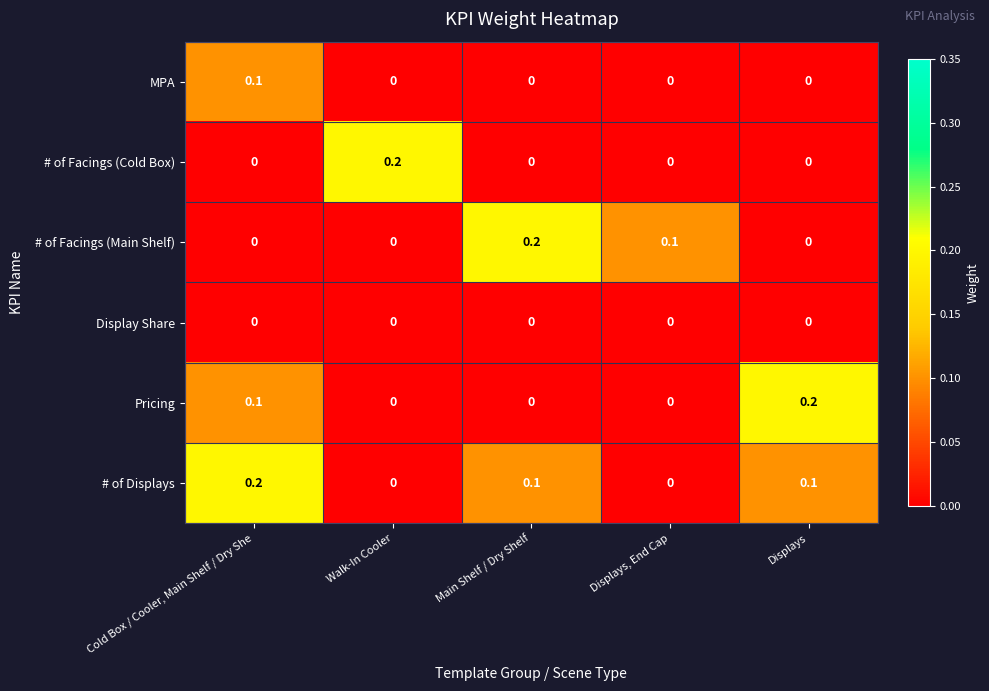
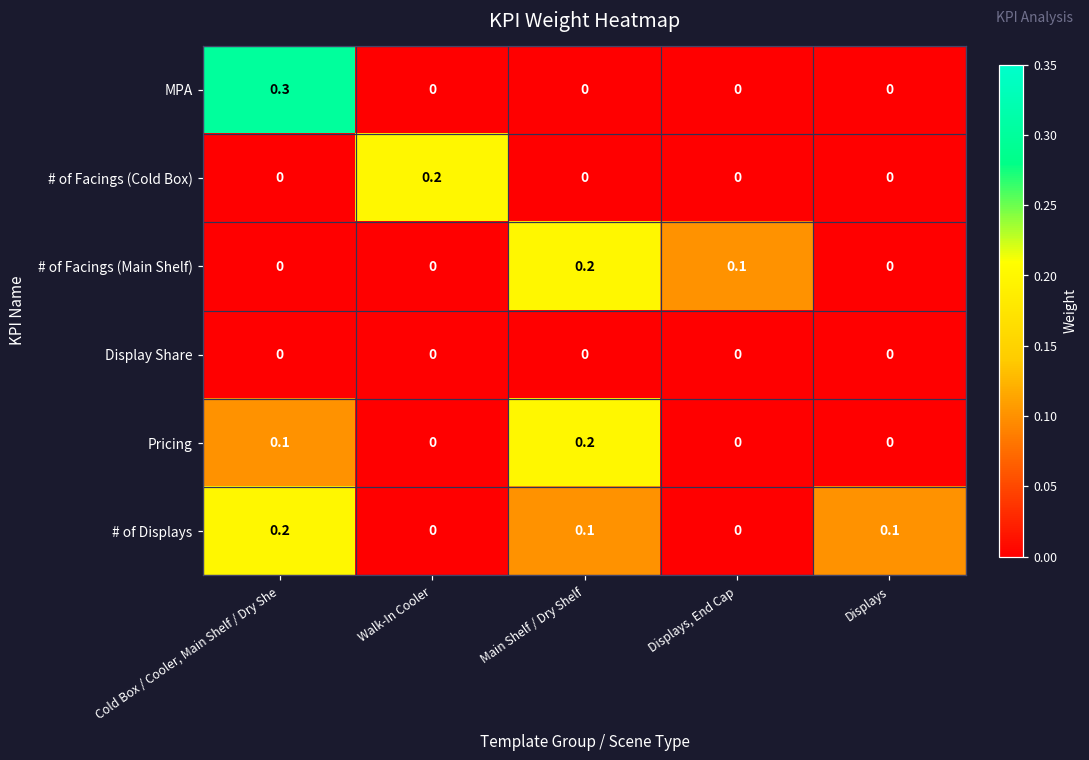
  {
    "MPA": {
-     "Cold Box / Cooler, Main Shelf / Dry She": 0.1,
+     "Cold Box / Cooler, Main Shelf / Dry She": 0.3,
      "Walk-In Cooler": 0,
      "Main Shelf / Dry Shelf": 0,
      "Displays, End Cap": 0,
      "Displays": 0
    },
    "# of Facings (Cold Box)": {
      "Cold Box / Cooler, Main Shelf / Dry She": 0,
      "Walk-In Cooler": 0.2,
      "Main Shelf / Dry Shelf": 0,
      "Displays, End Cap": 0,
      "Displays": 0
    },
    "# of Facings (Main Shelf)": {
      "Cold Box / Cooler, Main Shelf / Dry She": 0,
      "Walk-In Cooler": 0,
      "Main Shelf / Dry Shelf": 0.2,
      "Displays, End Cap": 0.1,
      "Displays": 0
    },
    "Display Share": {
      "Cold Box / Cooler, Main Shelf / Dry She": 0,
      "Walk-In Cooler": 0,
      "Main Shelf / Dry Shelf": 0,
      "Displays, End Cap": 0,
      "Displays": 0
    },
    "Pricing": {
      "Cold Box / Cooler, Main Shelf / Dry She": 0.1,
      "Walk-In Cooler": 0,
-     "Main Shelf / Dry Shelf": 0,
+     "Main Shelf / Dry Shelf": 0.2,
      "Displays, End Cap": 0,
-     "Displays": 0.2
+     "Displays": 0
    },
    "# of Displays": {
      "Cold Box / Cooler, Main Shelf / Dry She": 0.2,
      "Walk-In Cooler": 0,
      "Main Shelf / Dry Shelf": 0.1,
      "Displays, End Cap": 0,
      "Displays": 0.1
    }
  }
